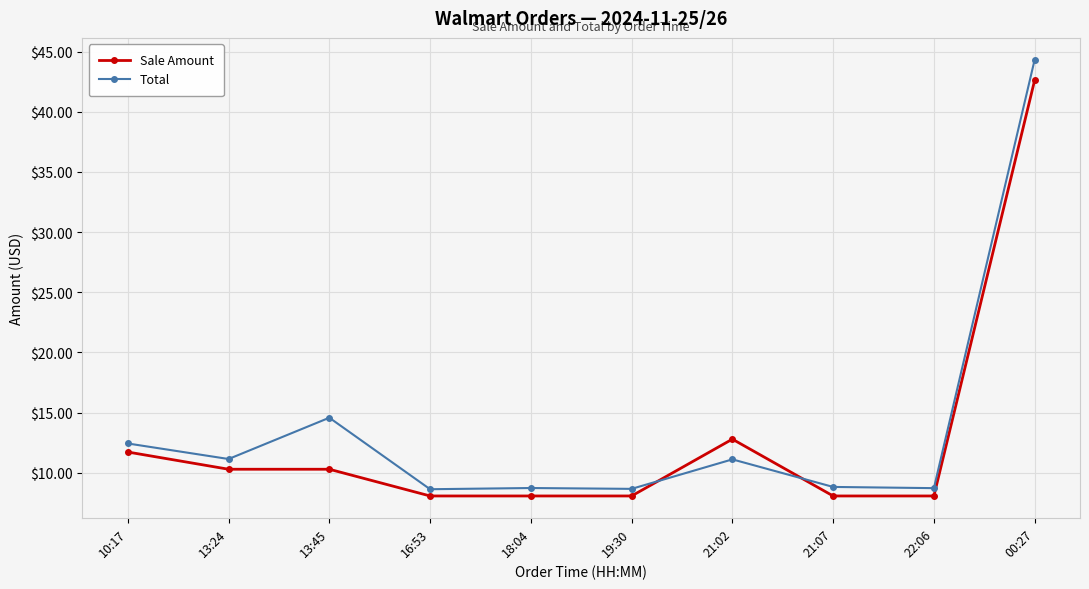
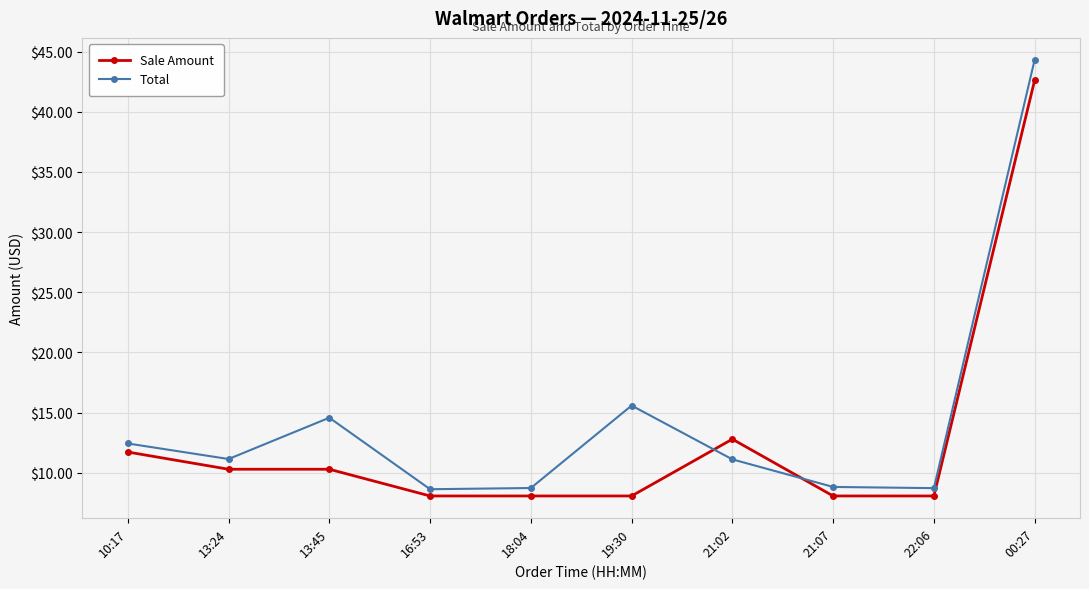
  {
    "Sale Amount": {
      "10:17": "$11.7",
      "13:24": "$10.3",
      "13:45": "$10.3",
      "16:53": "$8.1",
      "18:04": "$8.1",
      "19:30": "$8.1",
      "21:02": "$12.8",
      "21:07": "$8.1",
      "22:06": "$8.1",
      "00:27": "$42.6"
    },
    "Total": {
      "10:17": "$12.4",
      "13:24": "$11.2",
      "13:45": "$14.6",
      "16:53": "$8.6",
      "18:04": "$8.7",
-     "19:30": "$8.7",
+     "19:30": "$15.6",
      "21:02": "$11.1",
      "21:07": "$8.8",
      "22:06": "$8.7",
      "00:27": "$44.3"
    }
  }
